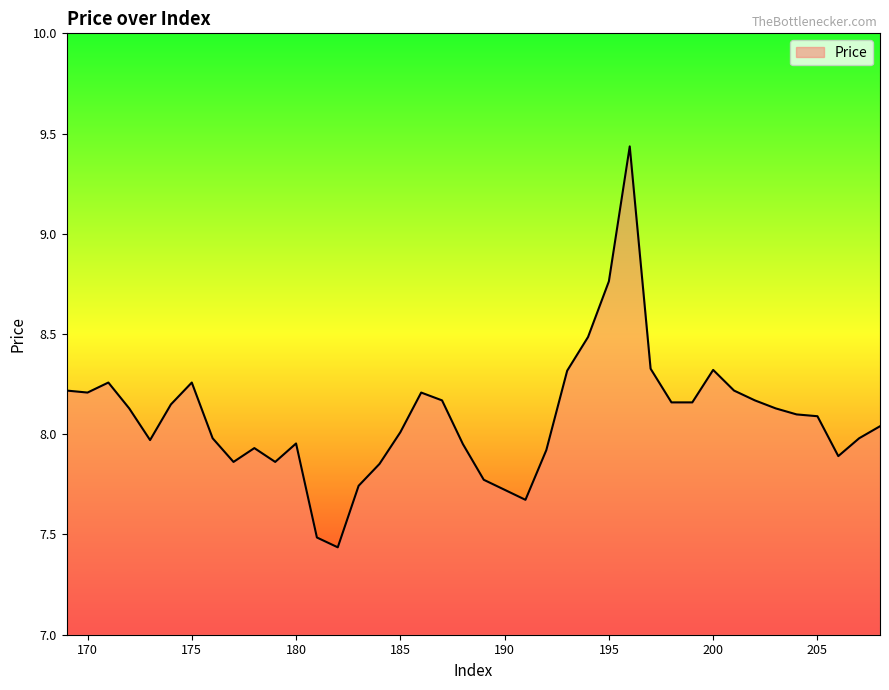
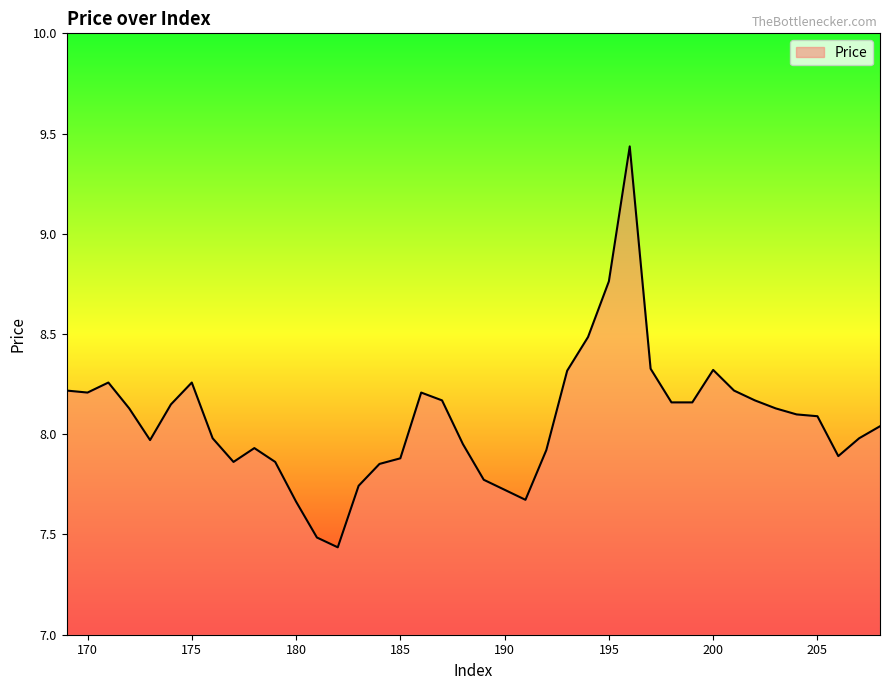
  {
    "170": 8.21,
    "175": 8.26,
-   "180": 7.95,
-   "185": 8.01,
+   "180": 7.66,
+   "185": 7.88,
    "190": 7.72,
    "195": 8.76,
    "200": 8.32,
    "205": 8.09
  }
